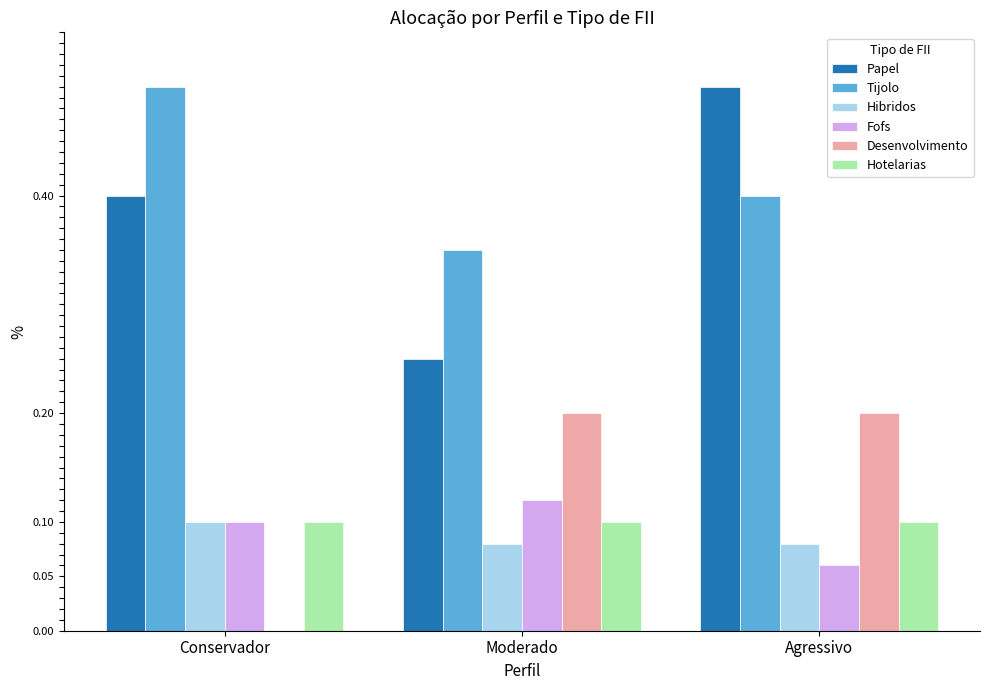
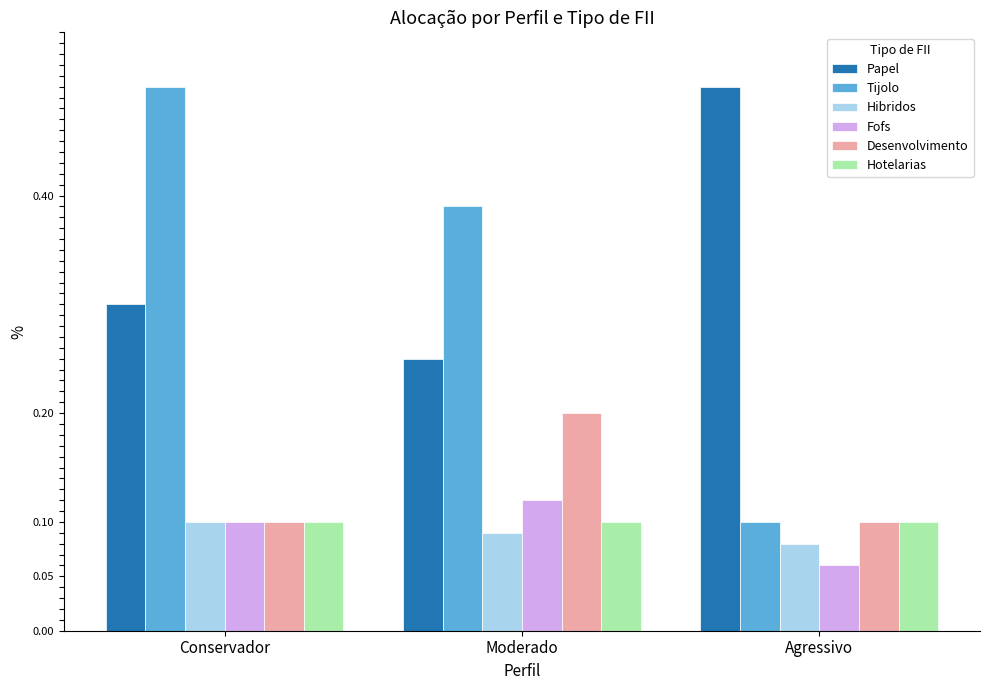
  {
    "Papel": {
-     "Conservador": 0.4,
+     "Conservador": 0.3,
      "Moderado": 0.250,
      "Agressivo": 0.5
    },
    "Tijolo": {
      "Conservador": 0.50,
-     "Moderado": 0.35,
-     "Agressivo": 0.4
+     "Moderado": 0.39,
+     "Agressivo": 0.1
    },
    "Hibridos": {
      "Conservador": 0.10,
-     "Moderado": 0.08,
+     "Moderado": 0.09,
      "Agressivo": 0.08
    },
    "Fofs": {
      "Conservador": 0.10,
      "Moderado": 0.12,
      "Agressivo": 0.06
    },
    "Desenvolvimento": {
-     "Conservador": 0.0,
+     "Conservador": 0.1,
      "Moderado": 0.2,
-     "Agressivo": 0.2
+     "Agressivo": 0.1
    },
    "Hotelarias": {
      "Conservador": 0.10,
      "Moderado": 0.10,
      "Agressivo": 0.10
    }
  }
